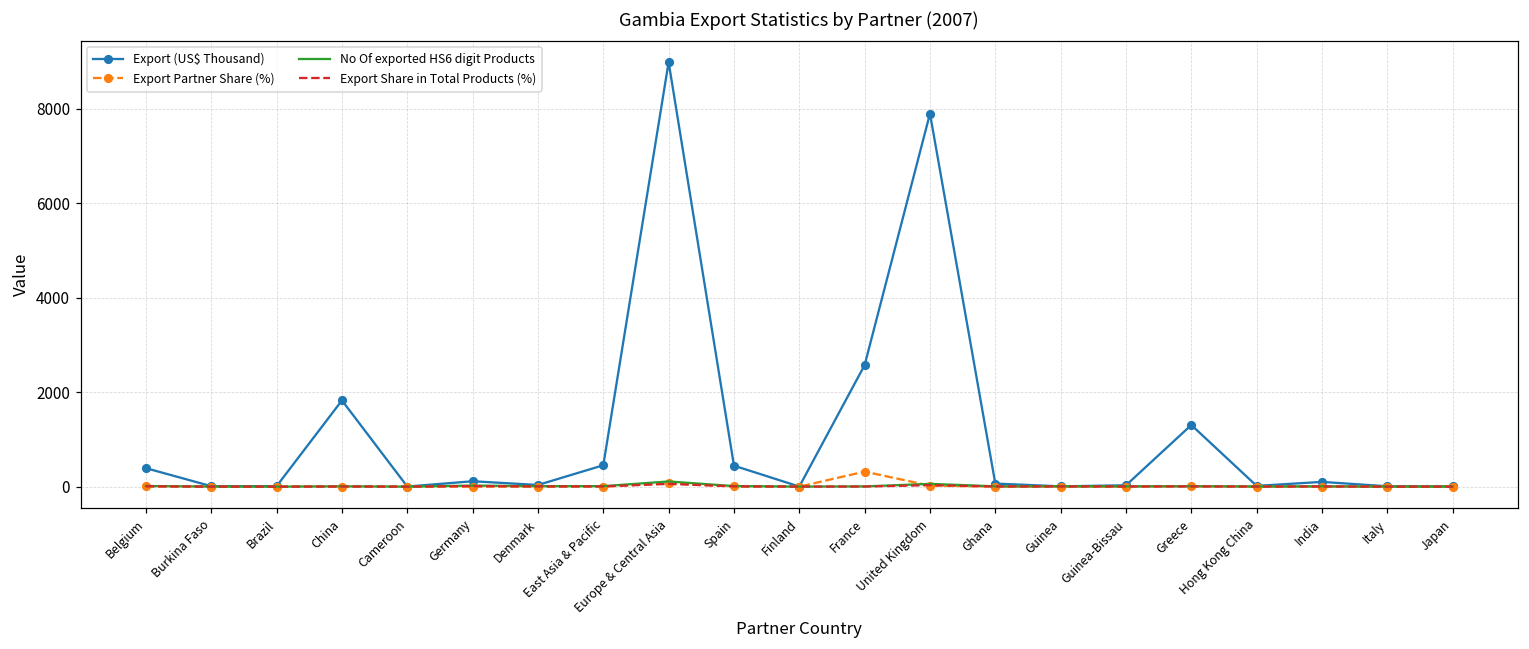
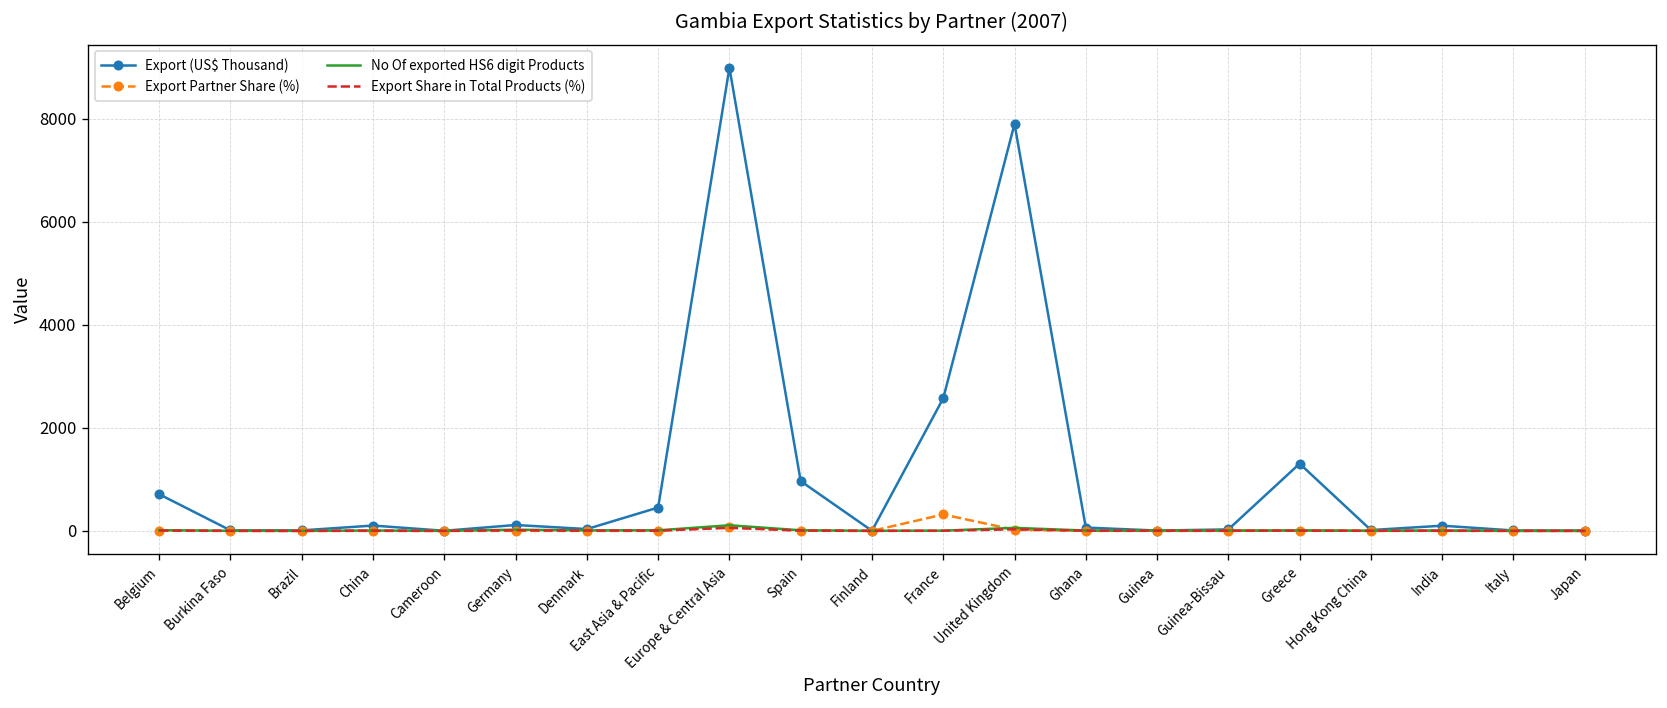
  {
    "Export (US$ Thousand)": {
-     "Belgium": 400,
-     "China": 1800,
+     "Belgium": 700,
+     "China": 100,
      "Germany": 100,
      "East Asia & Pacific": 500,
      "Europe & Central Asia": 9000,
-     "Spain": 400,
+     "Spain": 1000,
      "France": 2600,
      "United Kingdom": 7900,
      "Greece": 1300,
      "India": 100
    },
    "Export Partner Share (%)": {
      "France": 300
    }
  }
